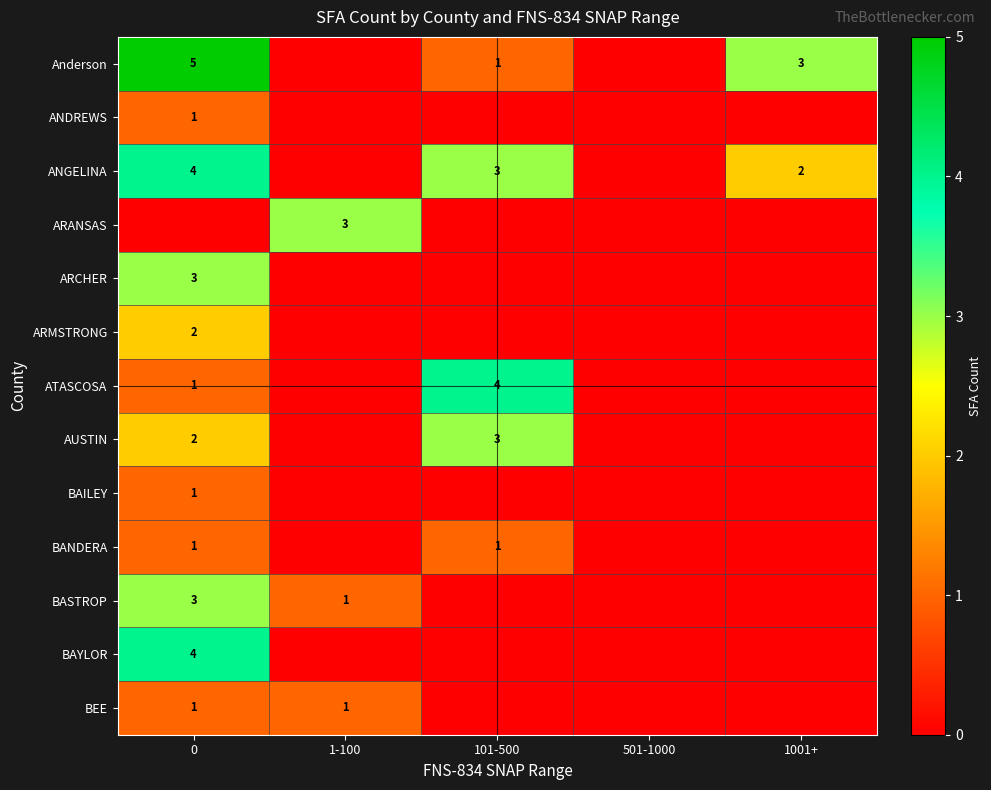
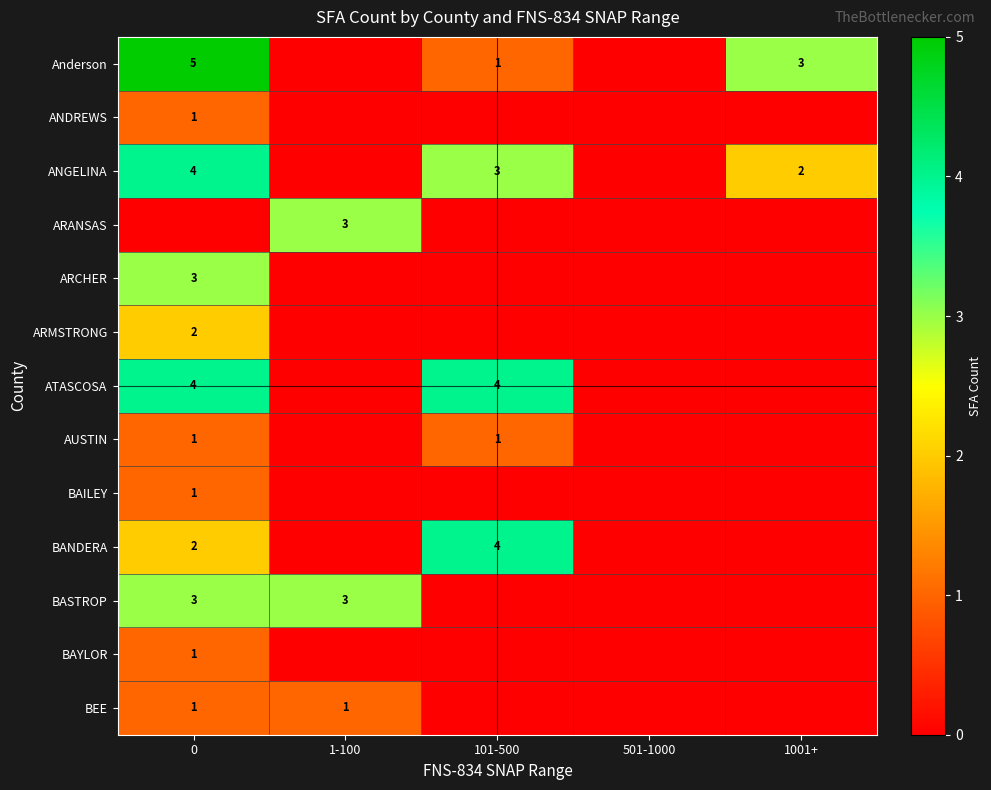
  {
    "Anderson": {
      "0": 5,
      "101-500": 1,
      "1001+": 3
    },
    "ANDREWS": {
      "0": 1
    },
    "ANGELINA": {
      "0": 4,
      "101-500": 3,
      "1001+": 2
    },
    "ARANSAS": {
      "1-100": 3
    },
    "ARCHER": {
      "0": 3
    },
    "ARMSTRONG": {
      "0": 2
    },
    "ATASCOSA": {
-     "0": 1,
+     "0": 4,
      "101-500": 4
    },
    "AUSTIN": {
-     "0": 2,
-     "101-500": 3
+     "0": 1,
+     "101-500": 1
    },
    "BAILEY": {
      "0": 1
    },
    "BANDERA": {
-     "0": 1,
-     "101-500": 1
+     "0": 2,
+     "101-500": 4
    },
    "BASTROP": {
      "0": 3,
-     "1-100": 1
+     "1-100": 3
    },
    "BAYLOR": {
-     "0": 4
+     "0": 1
    },
    "BEE": {
      "0": 1,
      "1-100": 1
    }
  }
